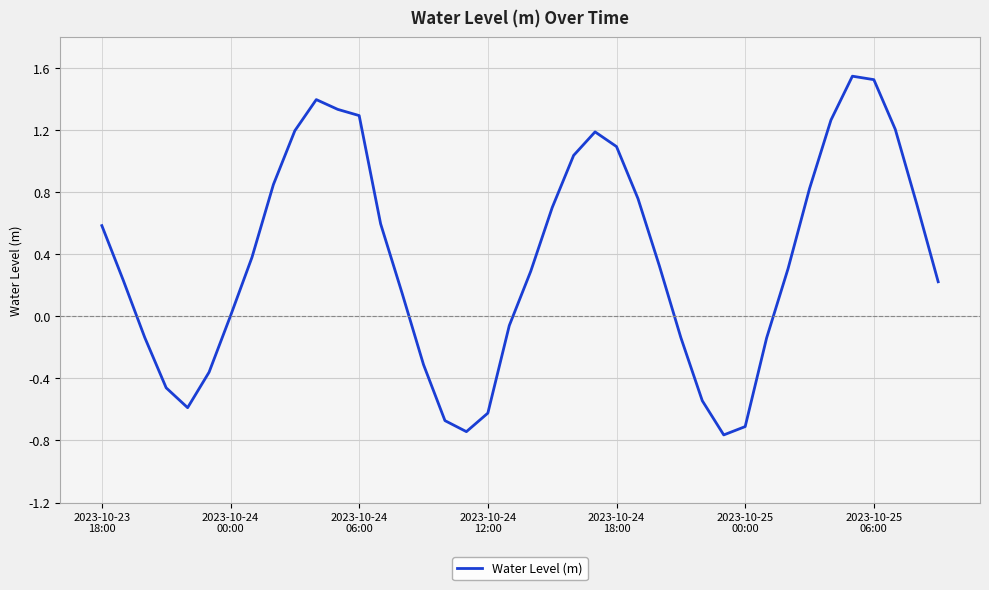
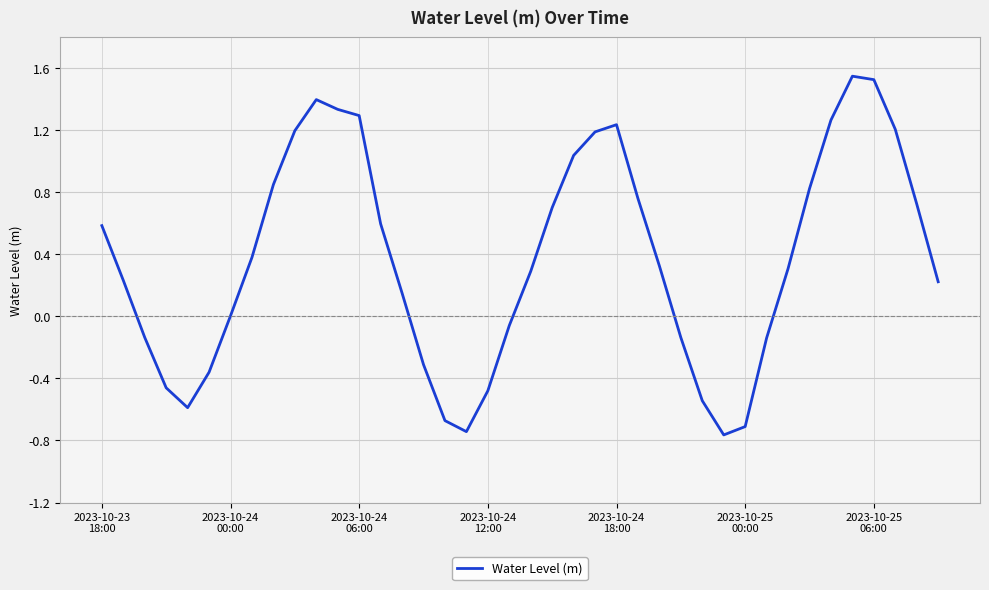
  {
    "2023-10-23 18:00": 0.59,
    "2023-10-24 00:00": 0.00,
    "2023-10-24 06:00": 1.30,
-   "2023-10-24 12:00": -0.62,
-   "2023-10-24 18:00": 1.10,
+   "2023-10-24 12:00": -0.48,
+   "2023-10-24 18:00": 1.24,
    "2023-10-25 00:00": -0.71,
    "2023-10-25 06:00": 1.53
  }
